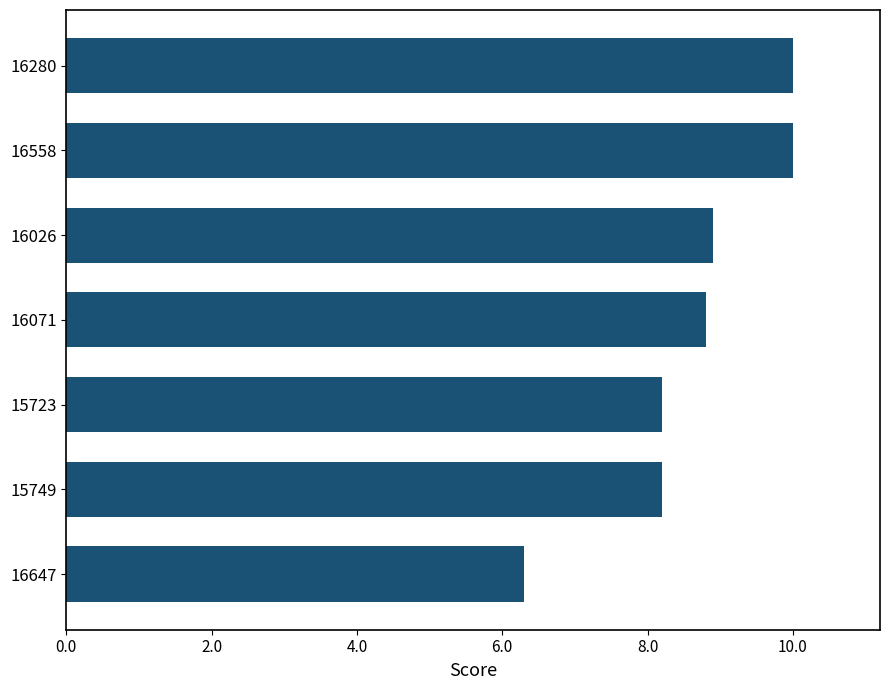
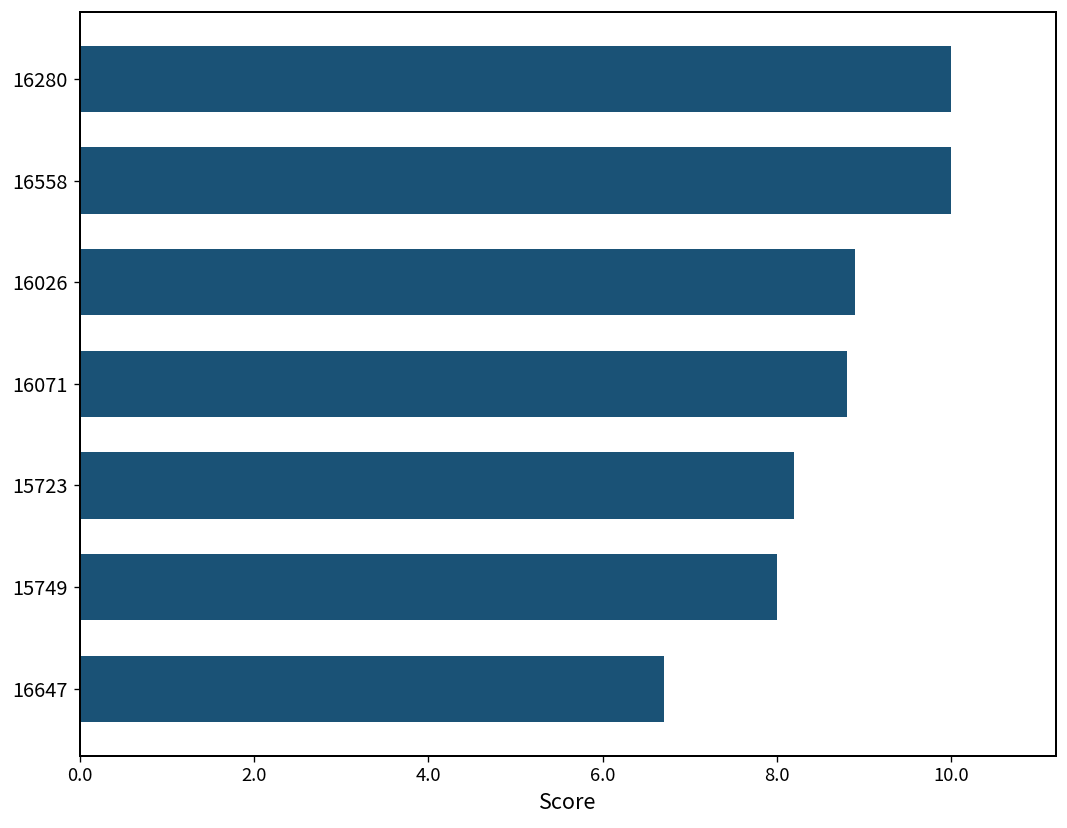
  {
    "16280": 10.0,
    "16558": 10.0,
    "16026": 8.9,
    "16071": 8.8,
    "15723": 8.2,
-   "15749": 8.2,
-   "16647": 6.3
+   "15749": 8.0,
+   "16647": 6.7
  }
